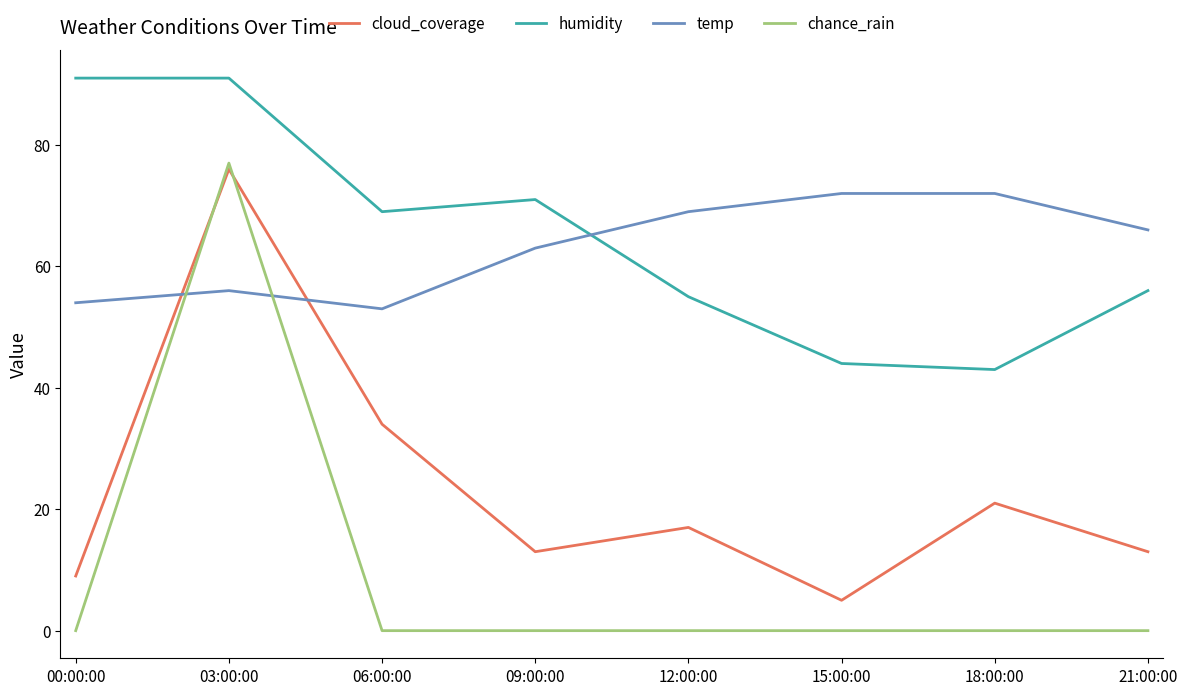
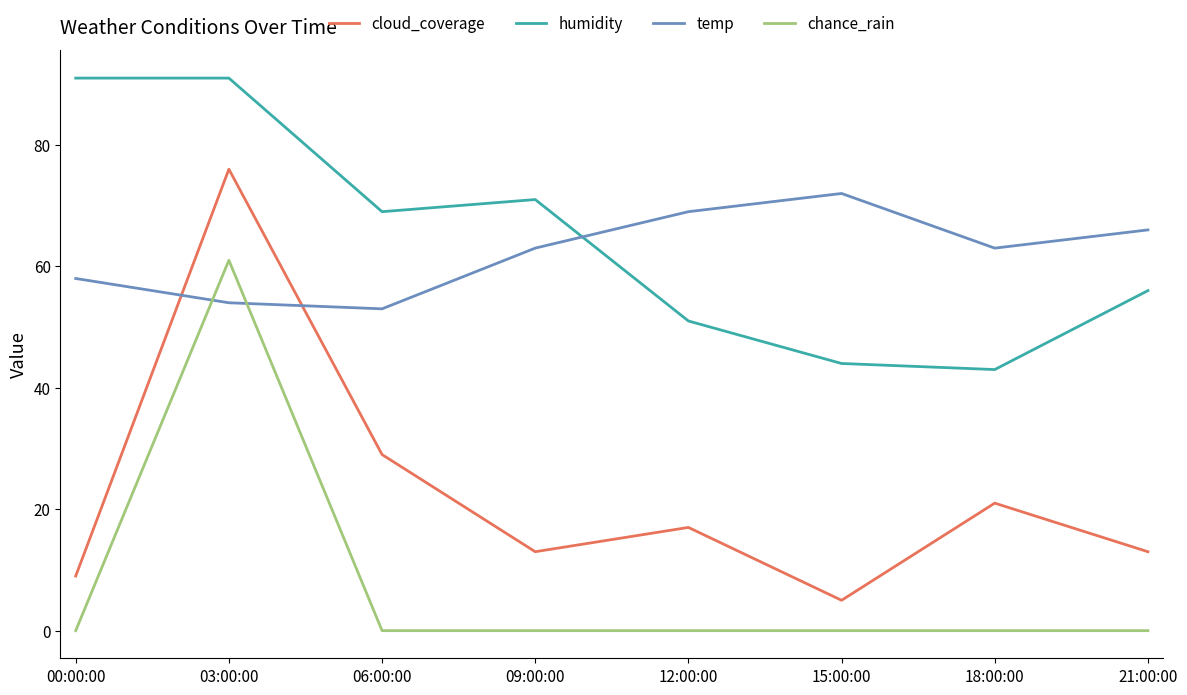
  {
    "cloud_coverage": {
      "00:00:00": 9,
      "03:00:00": 76,
-     "06:00:00": 34,
+     "06:00:00": 29,
      "09:00:00": 13,
      "12:00:00": 17,
      "15:00:00": 5,
      "18:00:00": 21,
      "21:00:00": 13
    },
    "humidity": {
      "00:00:00": 91,
      "03:00:00": 91,
      "06:00:00": 69,
      "09:00:00": 71,
-     "12:00:00": 55,
+     "12:00:00": 51,
      "15:00:00": 44,
      "18:00:00": 43,
      "21:00:00": 56
    },
    "temp": {
-     "00:00:00": 54,
-     "03:00:00": 56,
+     "00:00:00": 58,
+     "03:00:00": 54,
      "06:00:00": 53,
      "09:00:00": 63,
      "12:00:00": 69,
      "15:00:00": 72,
-     "18:00:00": 72,
+     "18:00:00": 63,
      "21:00:00": 66
    },
    "chance_rain": {
      "00:00:00": 0,
-     "03:00:00": 77,
+     "03:00:00": 61,
      "06:00:00": 0,
      "09:00:00": 0,
      "12:00:00": 0,
      "15:00:00": 0,
      "18:00:00": 0,
      "21:00:00": 0
    }
  }
